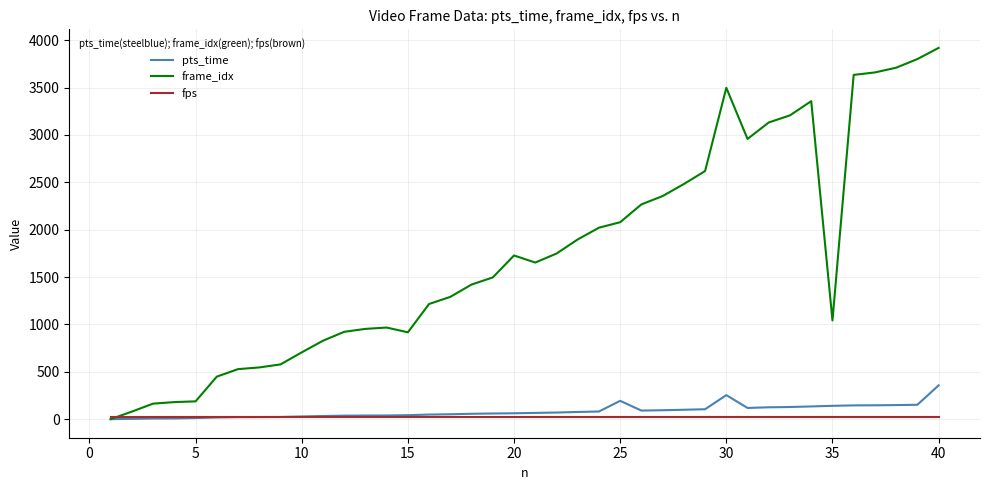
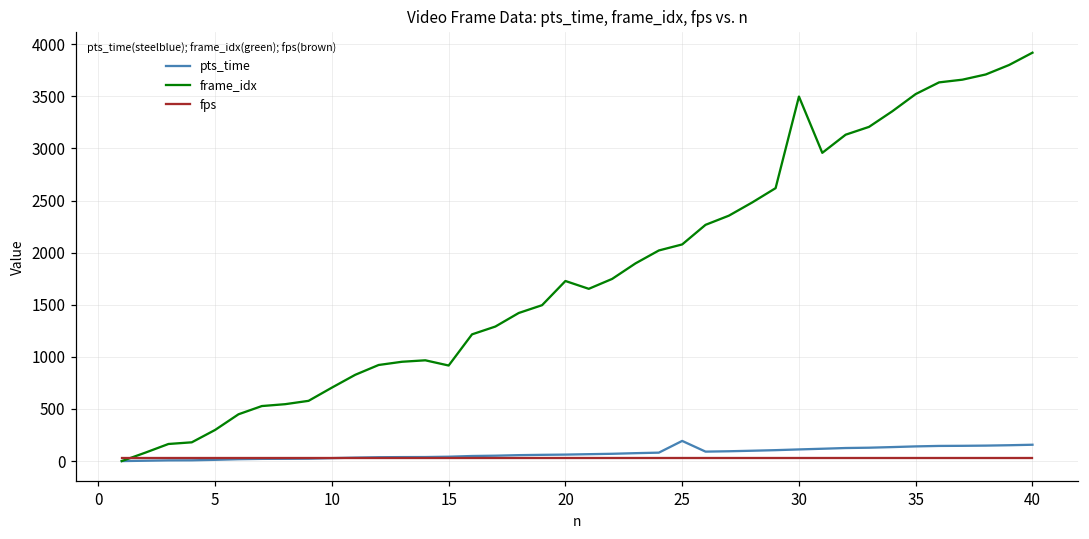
  {
    "pts_time": {
      "20": 100,
      "25": 200,
-     "30": 300,
+     "30": 100,
      "35": 100,
-     "40": 400
+     "40": 200
    },
    "frame_idx": {
-     "5": 200,
+     "5": 300,
      "10": 700,
      "15": 900,
      "20": 1700,
      "25": 2100,
      "30": 3500,
-     "35": 1000,
+     "35": 3500,
      "40": 3900
    },
    "fps": {
      "20": 0,
      "25": 0,
      "30": 0,
      "35": 0,
      "40": 0
    }
  }
